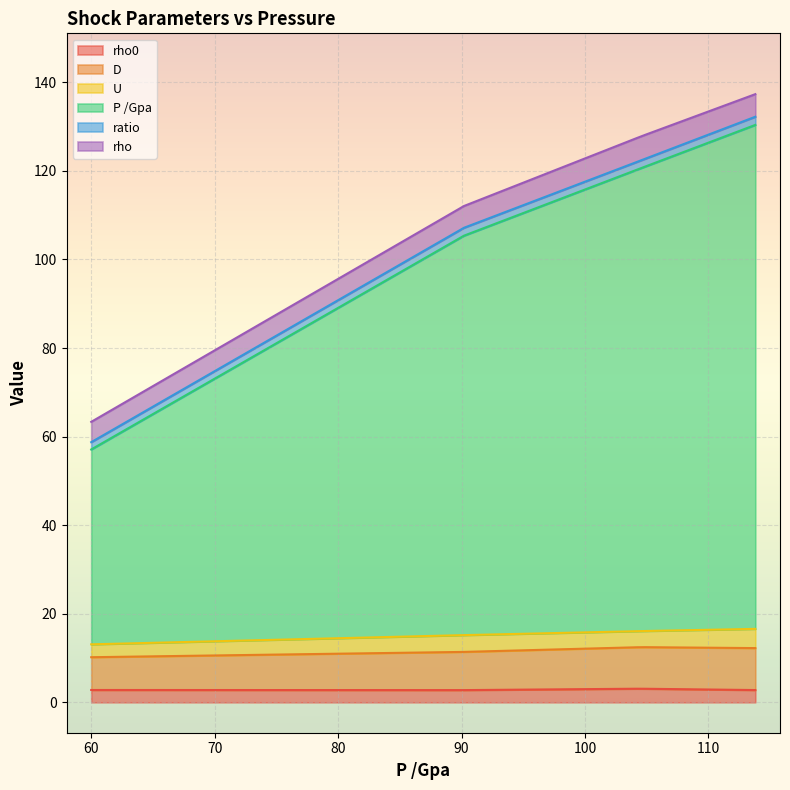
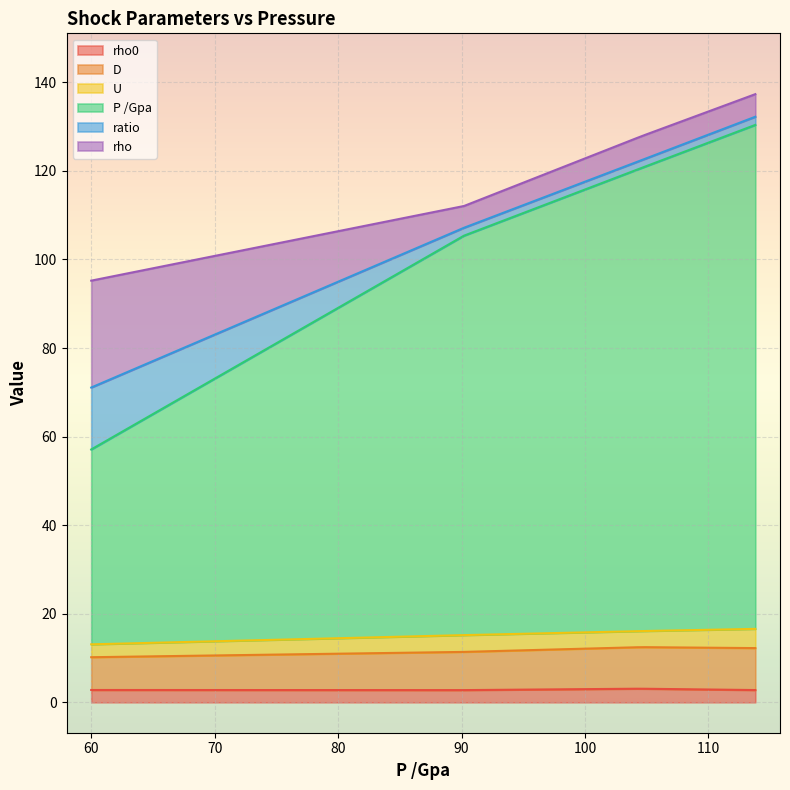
  {
    "U": {
      "60": 3
    },
    "P /Gpa": {
      "60": 44
    },
    "ratio": {
-     "60": 2
+     "60": 14
    },
    "rho": {
-     "60": 5
+     "60": 24
    }
  }
